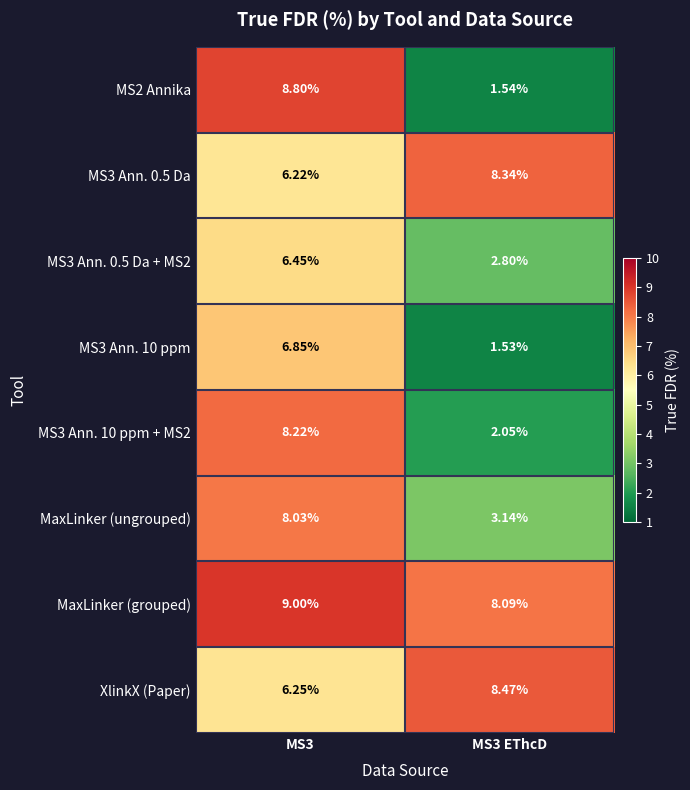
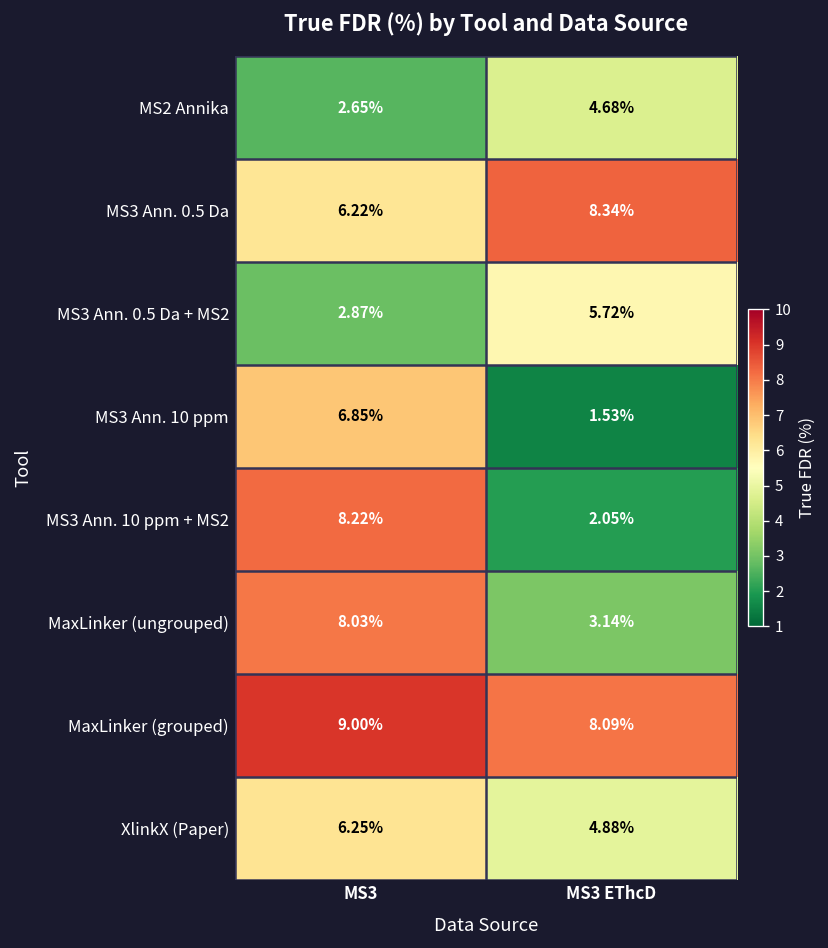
  {
    "MS2 Annika": {
-     "MS3": "8.80%",
-     "MS3 EThcD": "1.54%"
+     "MS3": "2.65%",
+     "MS3 EThcD": "4.68%"
    },
    "MS3 Ann. 0.5 Da": {
      "MS3": "6.22%",
      "MS3 EThcD": "8.34%"
    },
    "MS3 Ann. 0.5 Da + MS2": {
-     "MS3": "6.45%",
-     "MS3 EThcD": "2.80%"
+     "MS3": "2.87%",
+     "MS3 EThcD": "5.72%"
    },
    "MS3 Ann. 10 ppm": {
      "MS3": "6.85%",
      "MS3 EThcD": "1.53%"
    },
    "MS3 Ann. 10 ppm + MS2": {
      "MS3": "8.22%",
      "MS3 EThcD": "2.05%"
    },
    "MaxLinker (ungrouped)": {
      "MS3": "8.03%",
      "MS3 EThcD": "3.14%"
    },
    "MaxLinker (grouped)": {
      "MS3": "9.00%",
      "MS3 EThcD": "8.09%"
    },
    "XlinkX (Paper)": {
      "MS3": "6.25%",
-     "MS3 EThcD": "8.47%"
+     "MS3 EThcD": "4.88%"
    }
  }
